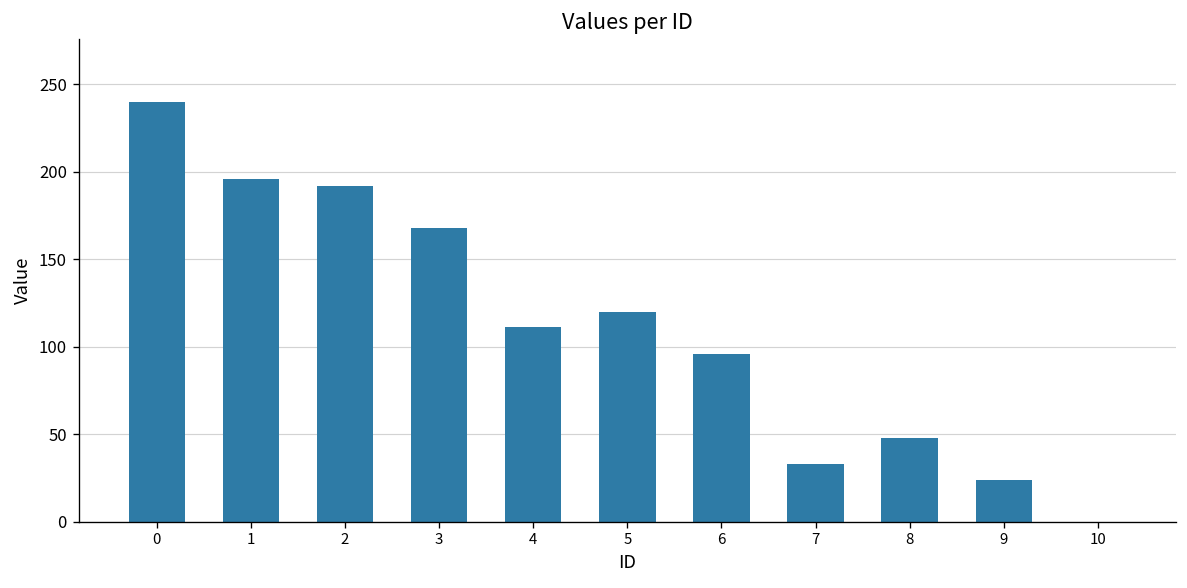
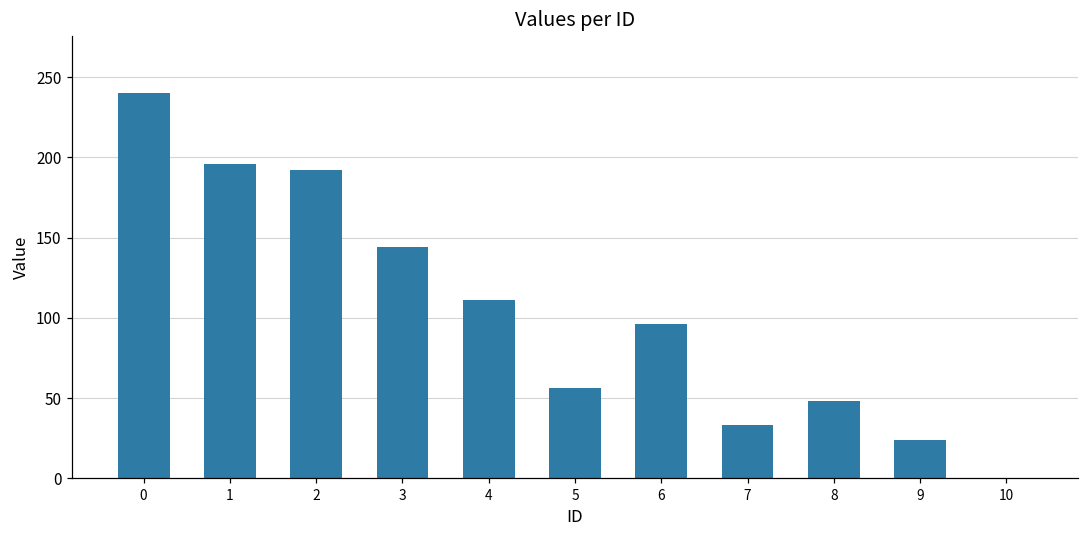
  {
    "0": 240,
    "1": 196,
    "2": 192,
-   "3": 168,
+   "3": 144,
    "4": 111,
-   "5": 120,
+   "5": 56,
    "6": 96,
    "7": 33,
    "8": 48,
    "9": 24,
    "10": 0
  }
